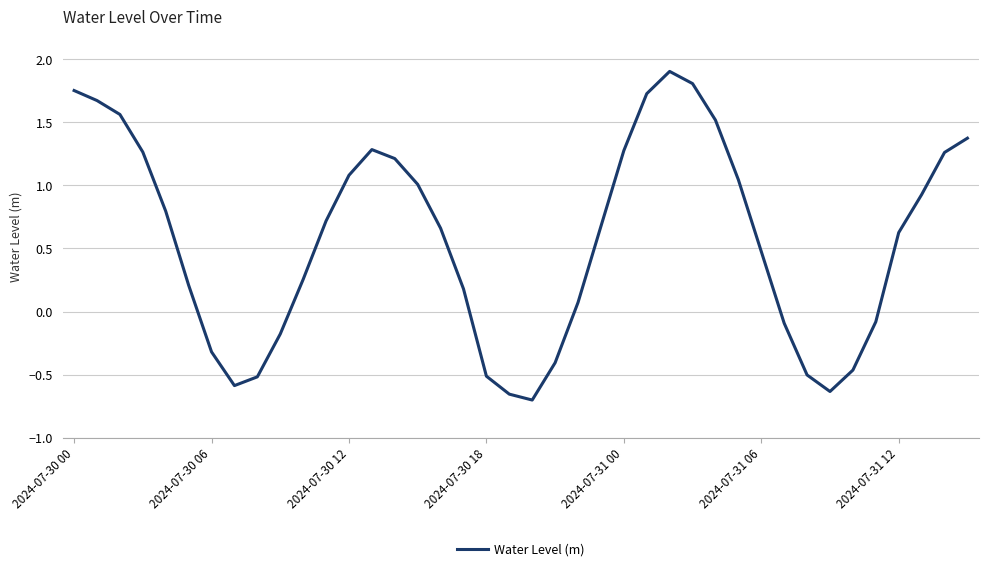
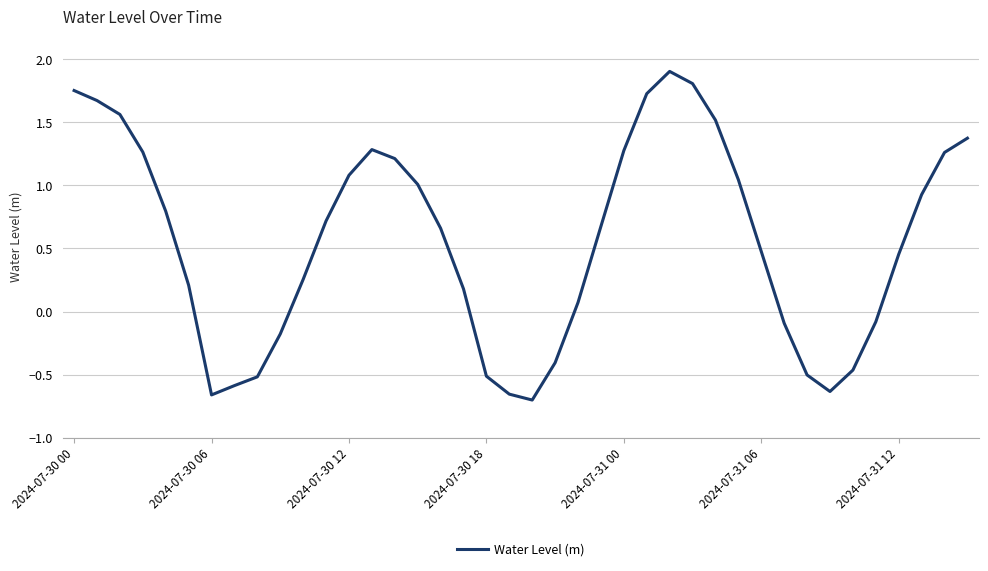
  {
    "2024-07-30 00": 1.75,
-   "2024-07-30 06": -0.32,
+   "2024-07-30 06": -0.66,
    "2024-07-30 12": 1.08,
    "2024-07-30 18": -0.51,
    "2024-07-31 00": 1.28,
    "2024-07-31 06": 0.48,
-   "2024-07-31 12": 0.63
+   "2024-07-31 12": 0.45
  }
